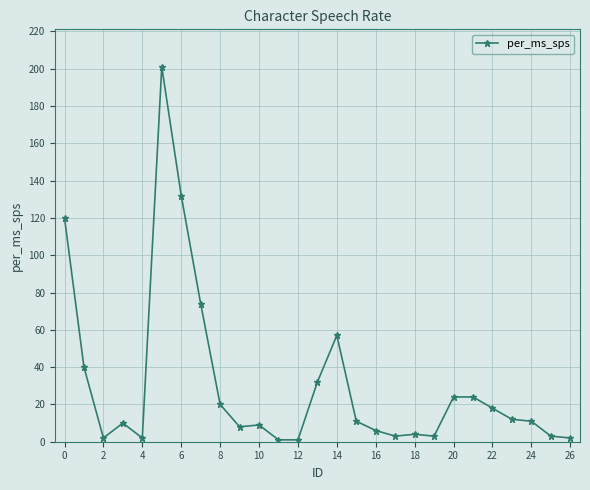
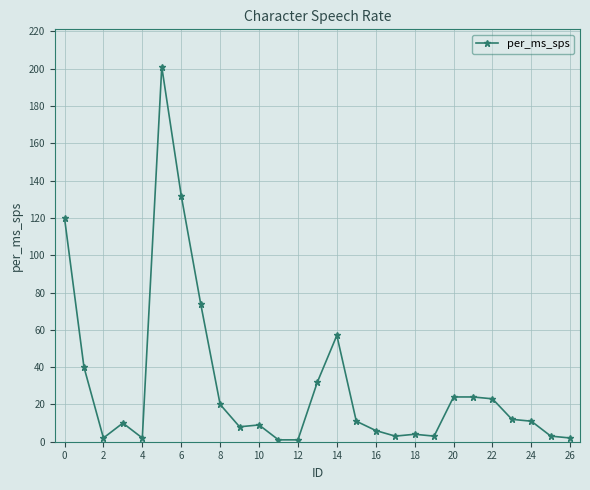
  {
    "0": 120,
    "2": 2,
    "4": 2,
    "6": 132,
    "8": 20,
    "10": 9,
    "12": 1,
    "14": 57,
    "16": 6,
    "18": 4,
    "20": 24,
-   "22": 18,
+   "22": 23,
    "24": 11,
    "26": 2
  }
